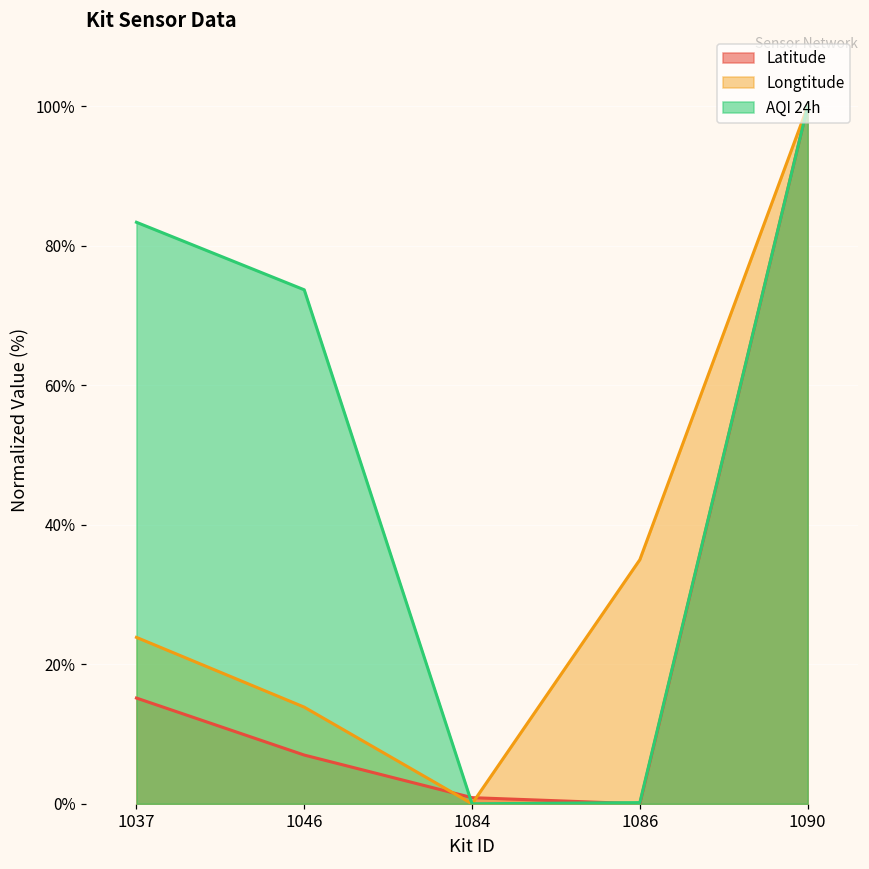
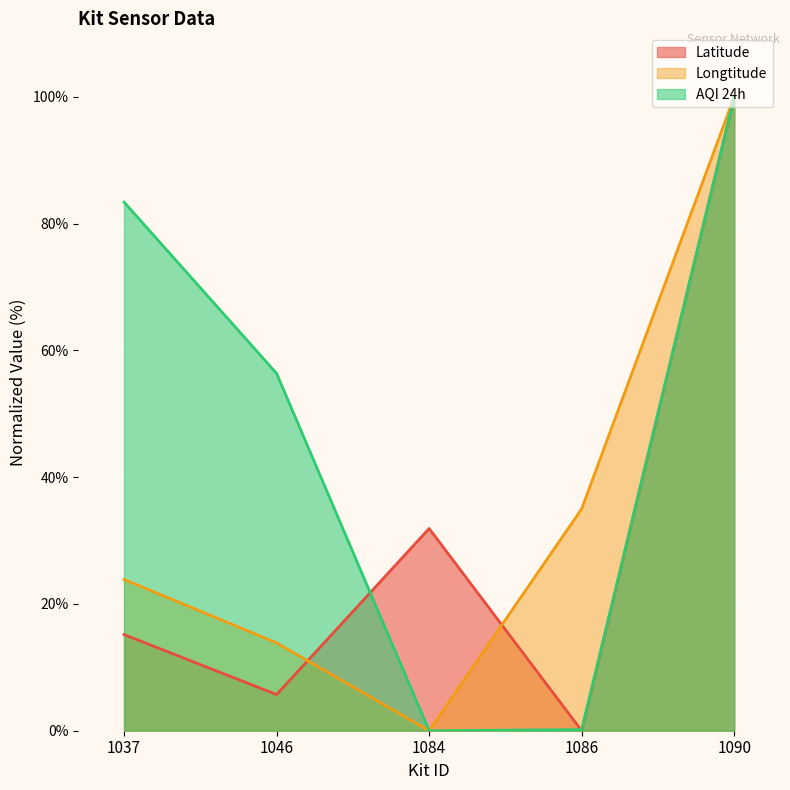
  {
    "Latitude": {
      "1037": "15%",
-     "1046": "7%",
-     "1084": "1%"
+     "1046": "6%",
+     "1084": "32%"
    },
    "Longtitude": {
      "1037": "24%",
      "1046": "14%",
      "1086": "35%"
    },
    "AQI 24h": {
      "1037": "83%",
-     "1046": "74%"
+     "1046": "56%"
    }
  }
